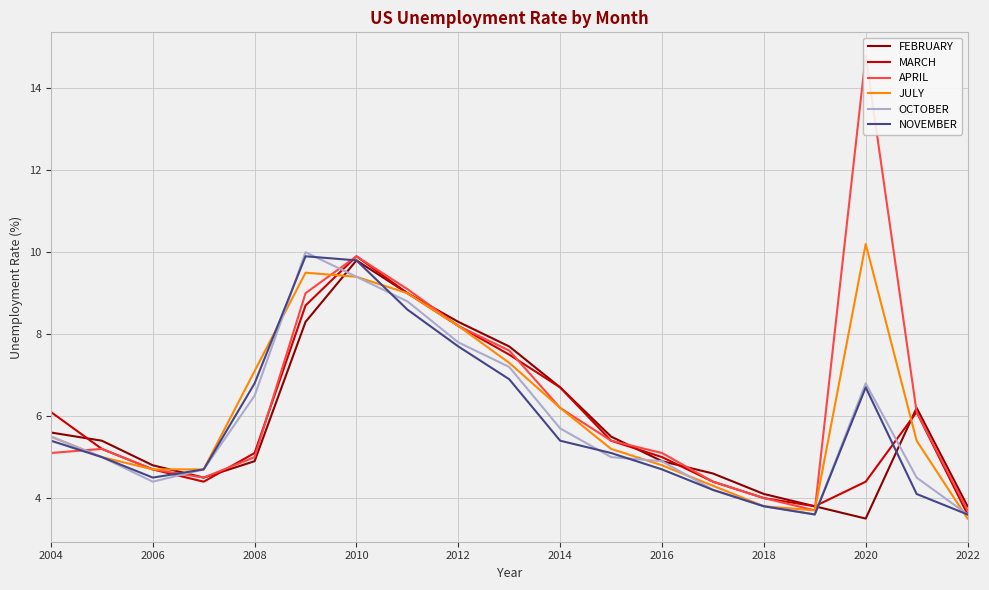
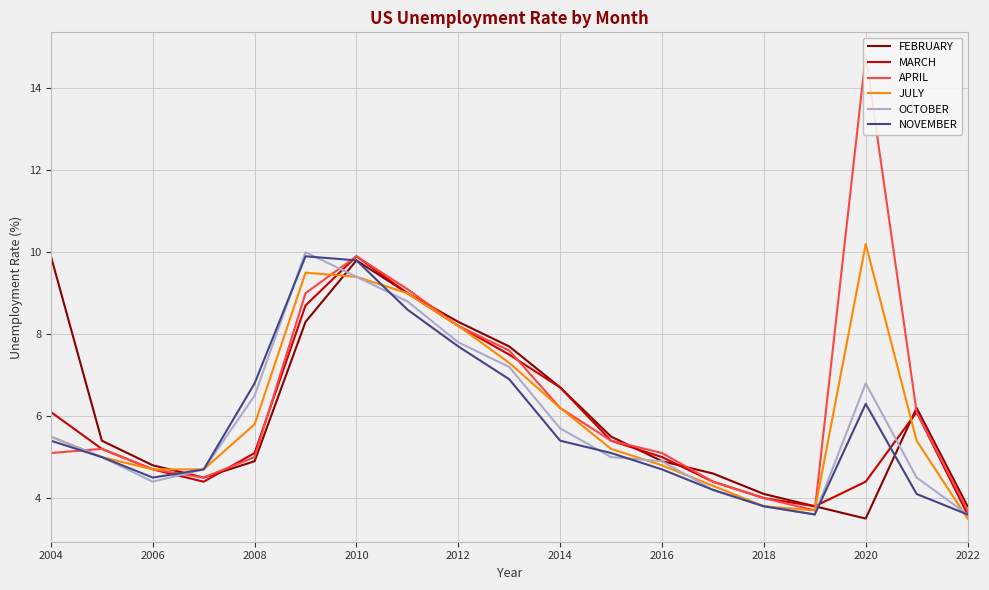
  {
    "FEBRUARY": {
-     "2004": 5.6,
+     "2004": 9.9,
      "2006": 4.8,
      "2008": 4.9,
      "2012": 8.3,
      "2018": 4.1,
      "2020": 3.5,
      "2022": 3.8
    },
    "MARCH": {
      "2004": 6.1,
      "2008": 5.1,
      "2016": 5.0,
      "2020": 4.4
    },
    "APRIL": {
      "2004": 5.1,
      "2008": 5.0,
      "2016": 5.1,
      "2022": 3.7
    },
    "JULY": {
-     "2008": 7.1,
+     "2008": 5.8,
      "2016": 4.8,
      "2020": 10.2,
      "2022": 3.5
    },
    "OCTOBER": {
      "2006": 4.4,
      "2008": 6.5,
      "2012": 7.8,
      "2014": 5.7,
      "2020": 6.8
    },
    "NOVEMBER": {
      "2004": 5.4,
      "2006": 4.5,
      "2008": 6.8,
      "2012": 7.7,
      "2014": 5.4,
      "2016": 4.7,
-     "2020": 6.7
+     "2020": 6.3
    }
  }
